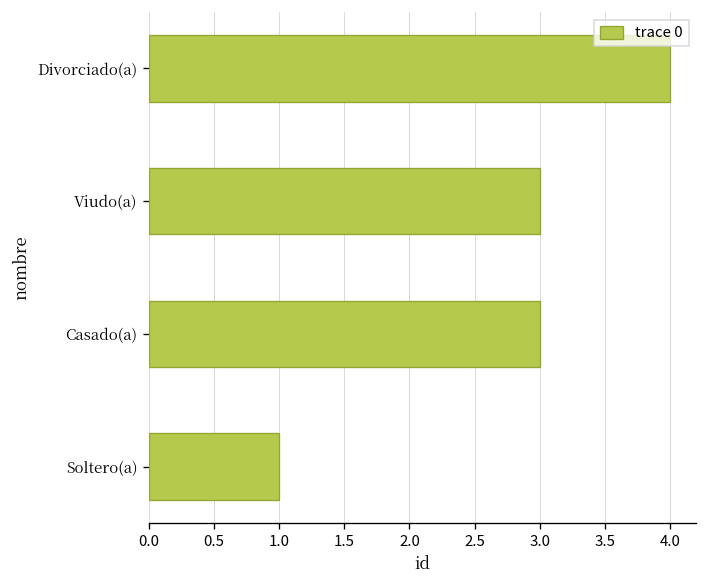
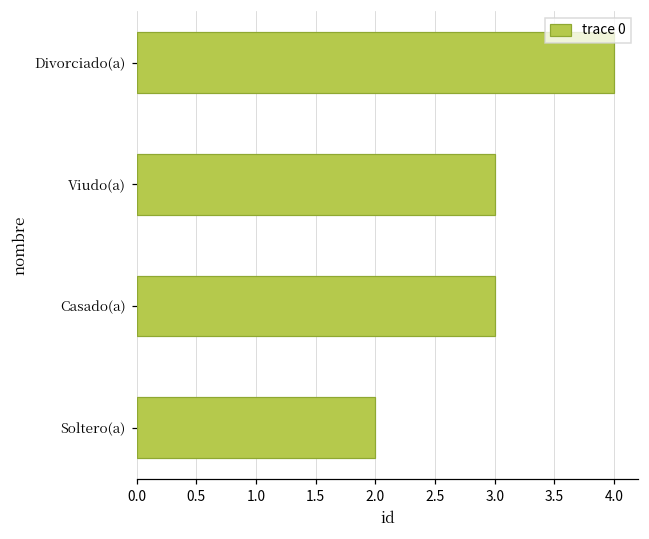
  {
    "Divorciado(a)": 4,
    "Viudo(a)": 3,
    "Casado(a)": 3,
-   "Soltero(a)": 1
+   "Soltero(a)": 2
  }
